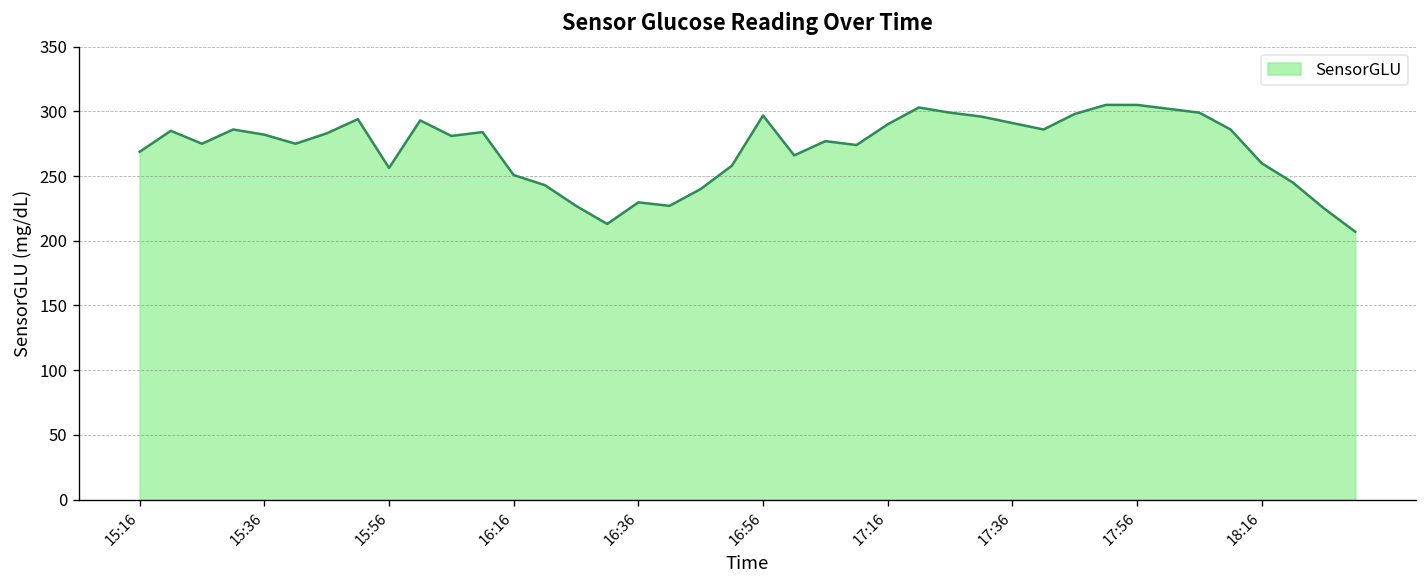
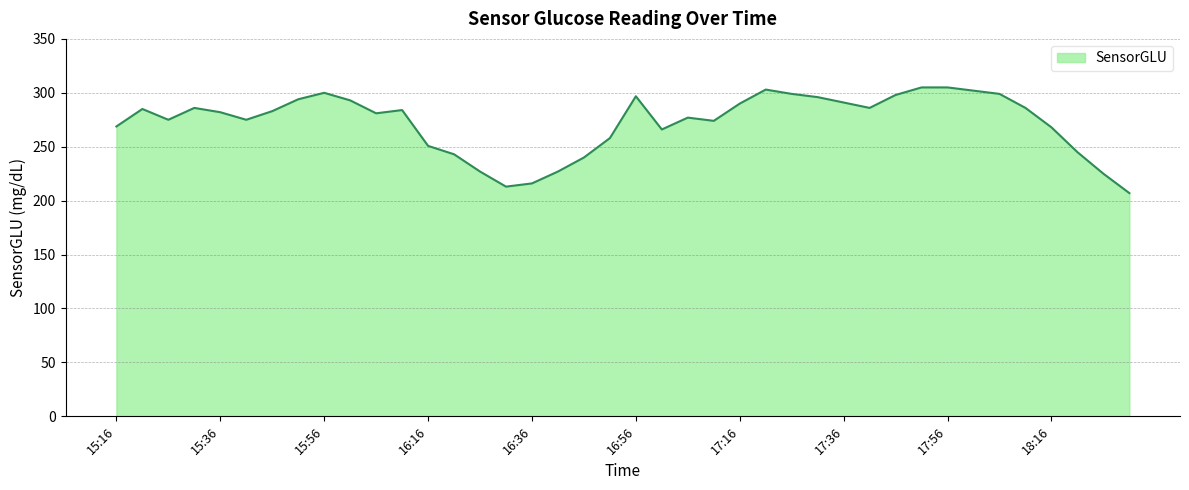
  {
    "15:16": 269,
    "15:36": 282,
-   "15:56": 256,
+   "15:56": 300,
    "16:16": 251,
-   "16:36": 230,
+   "16:36": 216,
    "16:56": 297,
    "17:16": 290,
    "17:36": 291,
    "17:56": 305,
-   "18:16": 260
+   "18:16": 268
  }
